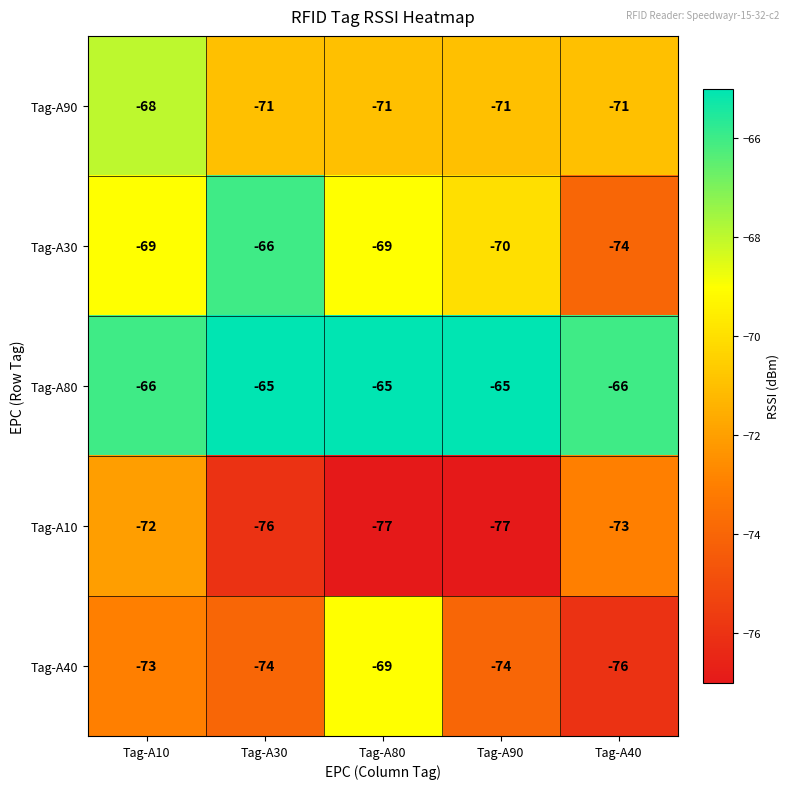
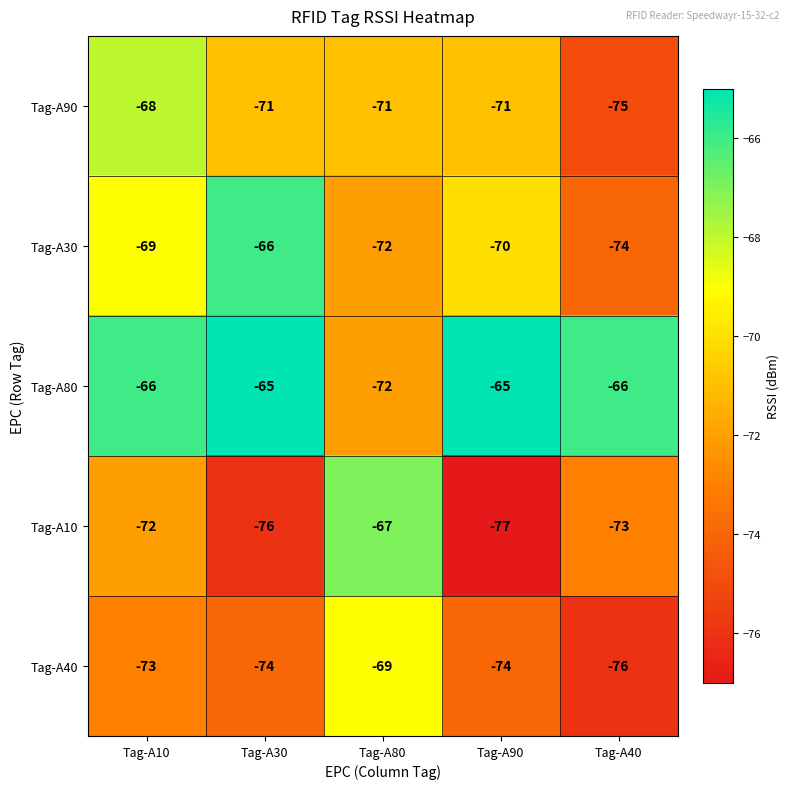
  {
    "Tag-A90": {
      "Tag-A10": -68,
      "Tag-A30": -71,
      "Tag-A80": -71,
      "Tag-A90": -71,
-     "Tag-A40": -71
+     "Tag-A40": -75
    },
    "Tag-A30": {
      "Tag-A10": -69,
      "Tag-A30": -66,
-     "Tag-A80": -69,
+     "Tag-A80": -72,
      "Tag-A90": -70,
      "Tag-A40": -74
    },
    "Tag-A80": {
      "Tag-A10": -66,
      "Tag-A30": -65,
-     "Tag-A80": -65,
+     "Tag-A80": -72,
      "Tag-A90": -65,
      "Tag-A40": -66
    },
    "Tag-A10": {
      "Tag-A10": -72,
      "Tag-A30": -76,
-     "Tag-A80": -77,
+     "Tag-A80": -67,
      "Tag-A90": -77,
      "Tag-A40": -73
    },
    "Tag-A40": {
      "Tag-A10": -73,
      "Tag-A30": -74,
      "Tag-A80": -69,
      "Tag-A90": -74,
      "Tag-A40": -76
    }
  }
